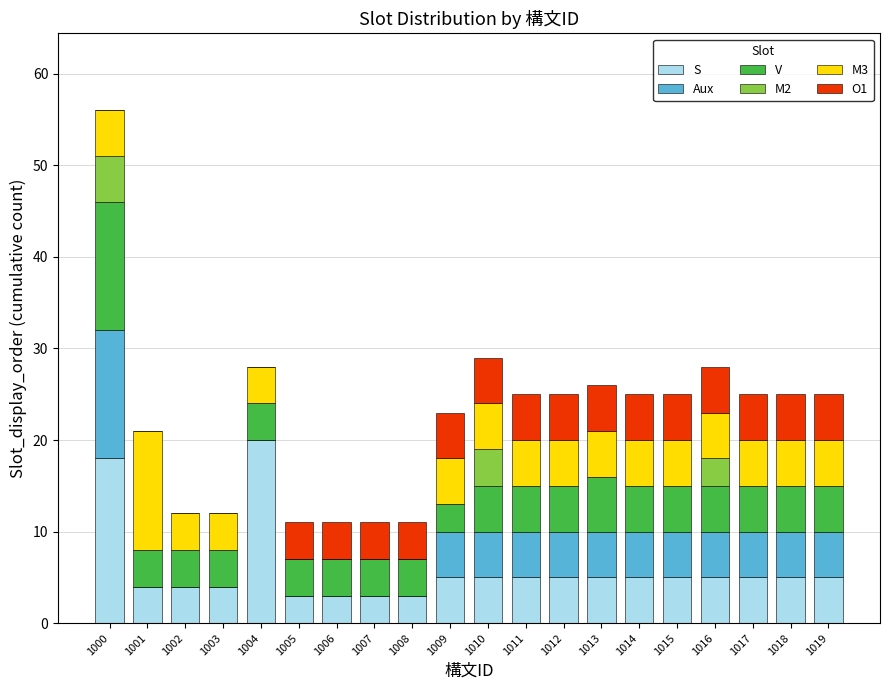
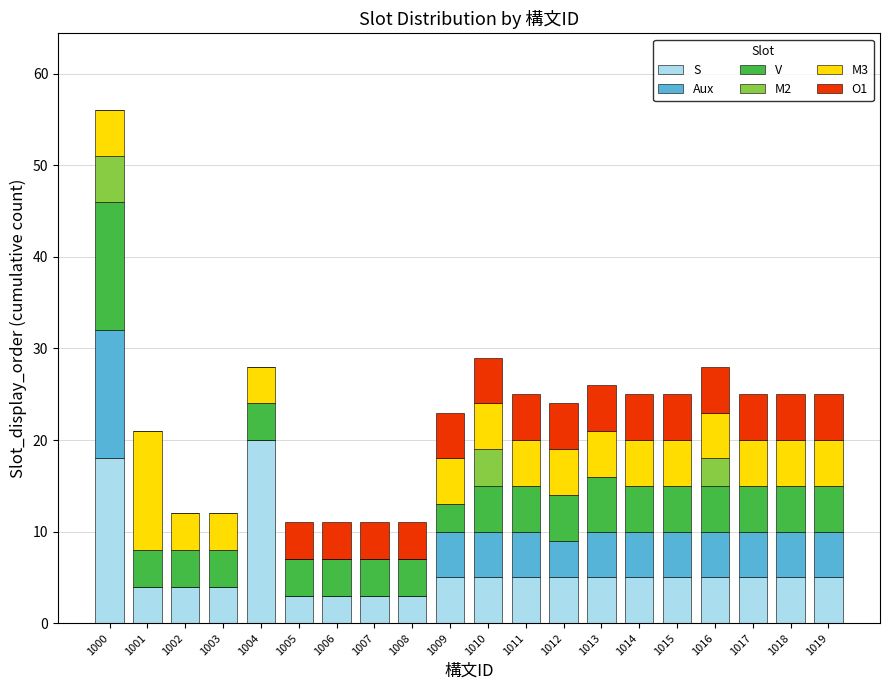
  {
    "S": {
      "1000": 18,
      "1001": 4,
      "1002": 4,
      "1003": 4,
      "1004": 20,
      "1005": 3,
      "1006": 3,
      "1007": 3,
      "1008": 3,
      "1009": 5,
      "1010": 5,
      "1011": 5,
      "1012": 5,
      "1013": 5,
      "1014": 5,
      "1015": 5,
      "1016": 5,
      "1017": 5,
      "1018": 5,
      "1019": 5
    },
    "Aux": {
      "1000": 14,
      "1001": 0,
      "1002": 0,
      "1003": 0,
      "1004": 0,
      "1005": 0,
      "1006": 0,
      "1007": 0,
      "1008": 0,
      "1009": 5,
      "1010": 5,
      "1011": 5,
-     "1012": 5,
+     "1012": 4,
      "1013": 5,
      "1014": 5,
      "1015": 5,
      "1016": 5,
      "1017": 5,
      "1018": 5,
      "1019": 5
    },
    "V": {
      "1000": 14,
      "1001": 4,
      "1002": 4,
      "1003": 4,
      "1004": 4,
      "1005": 4,
      "1006": 4,
      "1007": 4,
      "1008": 4,
      "1009": 3,
      "1010": 5,
      "1011": 5,
      "1012": 5,
      "1013": 6,
      "1014": 5,
      "1015": 5,
      "1016": 5,
      "1017": 5,
      "1018": 5,
      "1019": 5
    },
    "M2": {
      "1000": 5,
      "1001": 0,
      "1002": 0,
      "1003": 0,
      "1004": 0,
      "1005": 0,
      "1006": 0,
      "1007": 0,
      "1008": 0,
      "1009": 0,
      "1010": 4,
      "1011": 0,
      "1012": 0,
      "1013": 0,
      "1014": 0,
      "1015": 0,
      "1016": 3,
      "1017": 0,
      "1018": 0,
      "1019": 0
    },
    "M3": {
      "1000": 5,
      "1001": 13,
      "1002": 4,
      "1003": 4,
      "1004": 4,
      "1005": 0,
      "1006": 0,
      "1007": 0,
      "1008": 0,
      "1009": 5,
      "1010": 5,
      "1011": 5,
      "1012": 5,
      "1013": 5,
      "1014": 5,
      "1015": 5,
      "1016": 5,
      "1017": 5,
      "1018": 5,
      "1019": 5
    },
    "O1": {
      "1000": 0,
      "1001": 0,
      "1002": 0,
      "1003": 0,
      "1004": 0,
      "1005": 4,
      "1006": 4,
      "1007": 4,
      "1008": 4,
      "1009": 5,
      "1010": 5,
      "1011": 5,
      "1012": 5,
      "1013": 5,
      "1014": 5,
      "1015": 5,
      "1016": 5,
      "1017": 5,
      "1018": 5,
      "1019": 5
    }
  }
